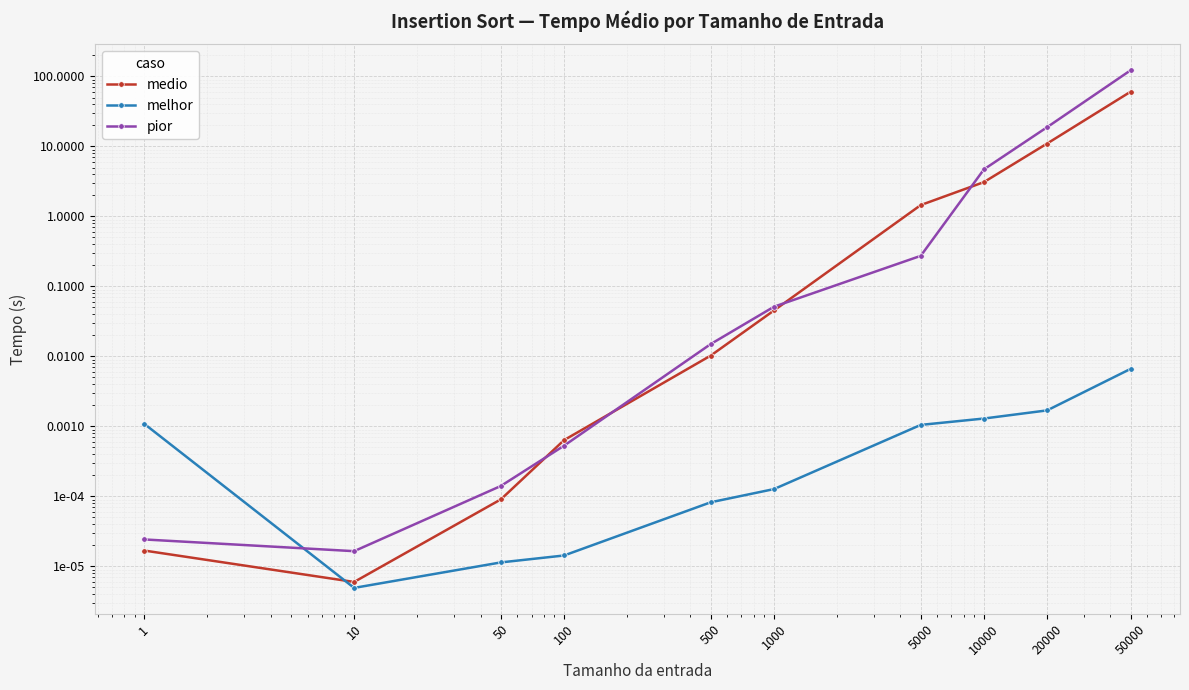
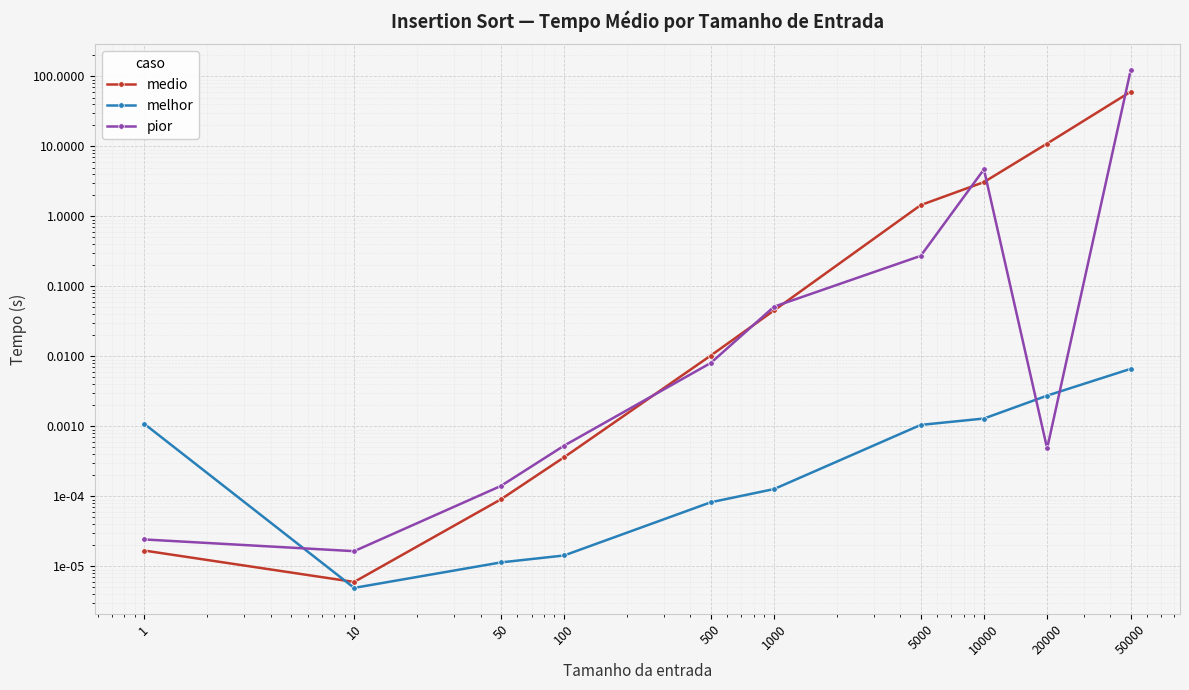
  {
    "medio": {
      "1": 0.000017,
      "10": 0.000006,
      "50": 0.00009,
-     "100": 0.0006,
+     "100": 0.0004,
      "500": 0.010,
      "1000": 0.05,
      "5000": 1.5,
      "10000": 3,
      "20000": 11,
      "50000": 60
    },
    "melhor": {
      "1": 0.0011,
      "10": 0.000005,
      "50": 0.000011,
      "100": 0.000014,
      "500": 0.00008,
      "1000": 0.00013,
      "5000": 0.0010,
      "10000": 0.0013,
-     "20000": 0.0017,
+     "20000": 0.0027,
      "50000": 0.007
    },
    "pior": {
      "1": 0.000024,
      "10": 0.000016,
      "50": 0.00014,
      "100": 0.0005,
-     "500": 0.015,
+     "500": 0.008,
      "1000": 0.05,
      "5000": 0.27,
      "10000": 5,
-     "20000": 19,
+     "20000": 0.0005,
      "50000": 120
    }
  }
